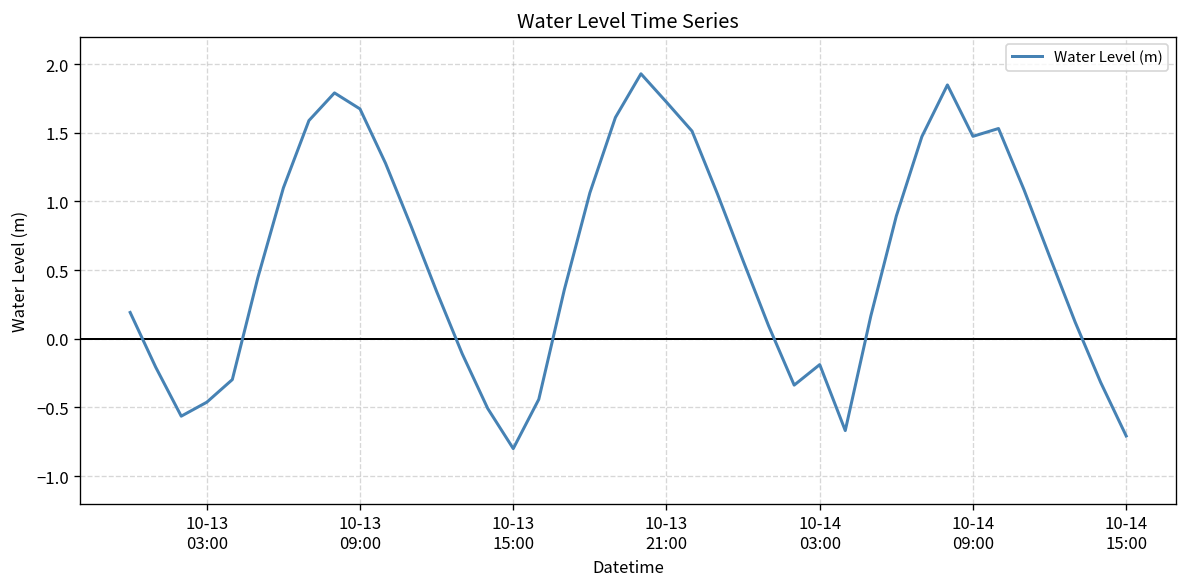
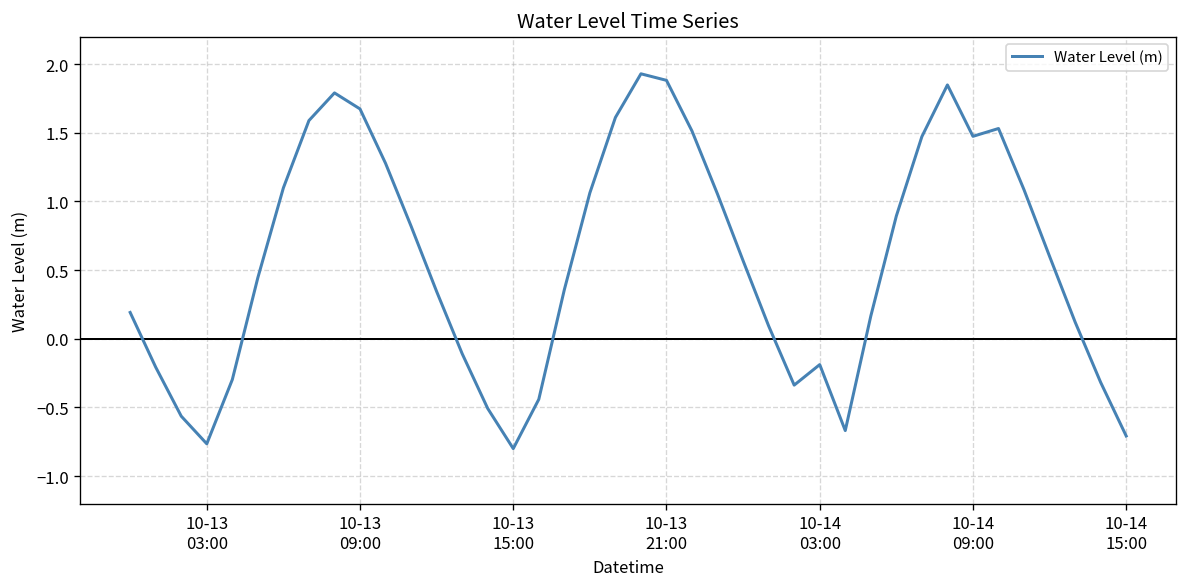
  {
-   "10-13 03:00": -0.46,
+   "10-13 03:00": -0.76,
    "10-13 09:00": 1.67,
    "10-13 15:00": -0.80,
-   "10-13 21:00": 1.72,
+   "10-13 21:00": 1.88,
    "10-14 03:00": -0.19,
    "10-14 09:00": 1.47,
    "10-14 15:00": -0.71
  }
